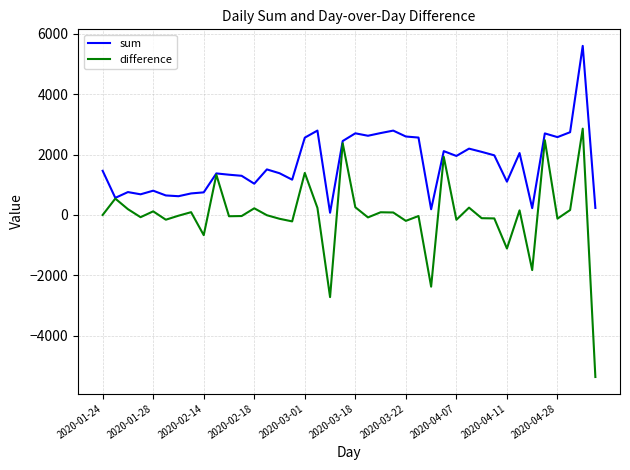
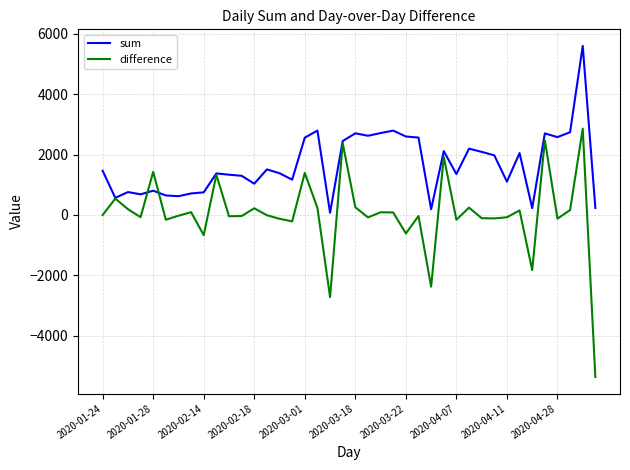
  {
    "sum": {
      "2020-01-24": 1500,
      "2020-01-28": 800,
      "2020-02-14": 700,
      "2020-02-18": 1000,
      "2020-03-01": 2600,
      "2020-03-18": 2700,
      "2020-03-22": 2600,
-     "2020-04-07": 2000,
+     "2020-04-07": 1400,
      "2020-04-11": 1100,
      "2020-04-28": 2600
    },
    "difference": {
      "2020-01-24": 0,
-     "2020-01-28": 100,
+     "2020-01-28": 1400,
      "2020-02-14": -700,
      "2020-02-18": 200,
      "2020-03-01": 1400,
      "2020-03-18": 300,
-     "2020-03-22": -200,
+     "2020-03-22": -600,
      "2020-04-07": -200,
-     "2020-04-11": -1100,
+     "2020-04-11": -100,
      "2020-04-28": -100
    }
  }
